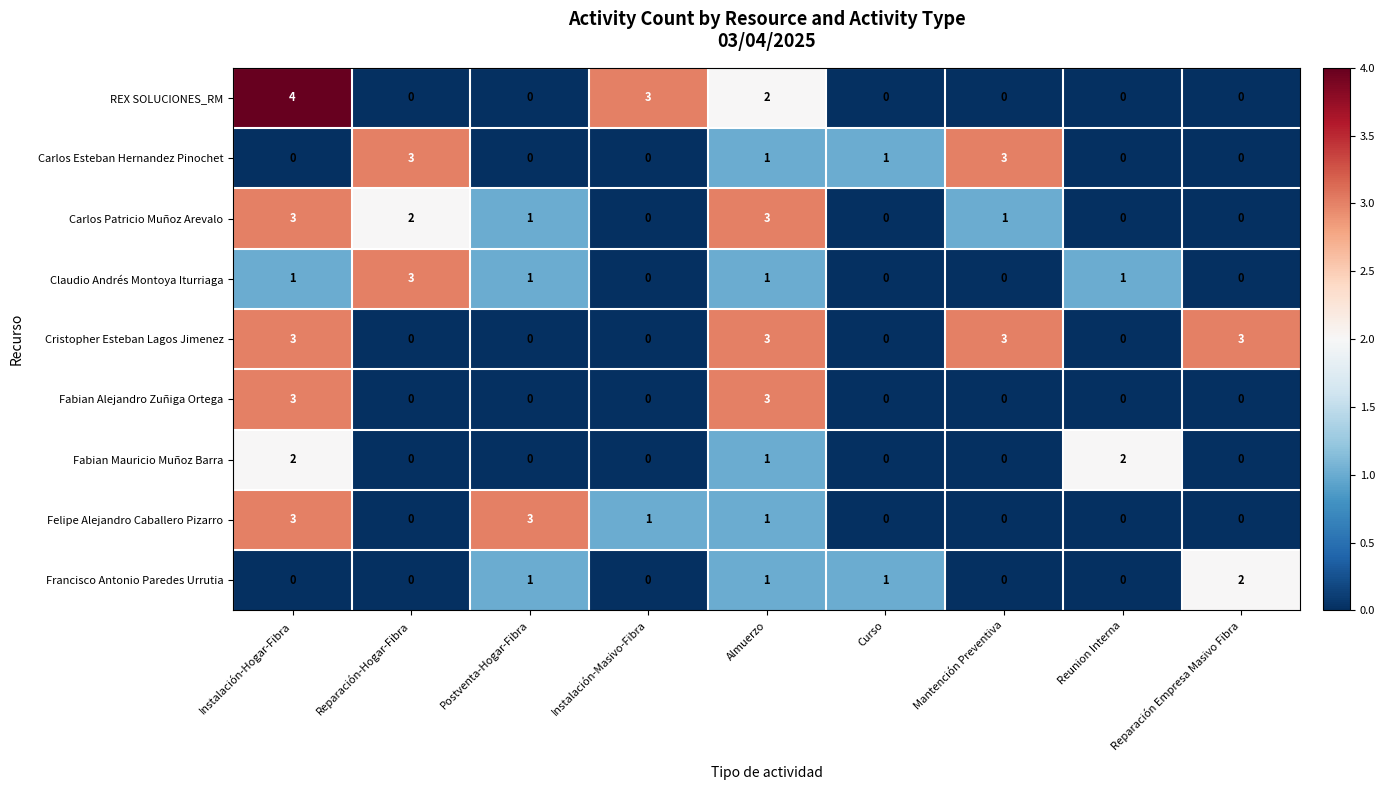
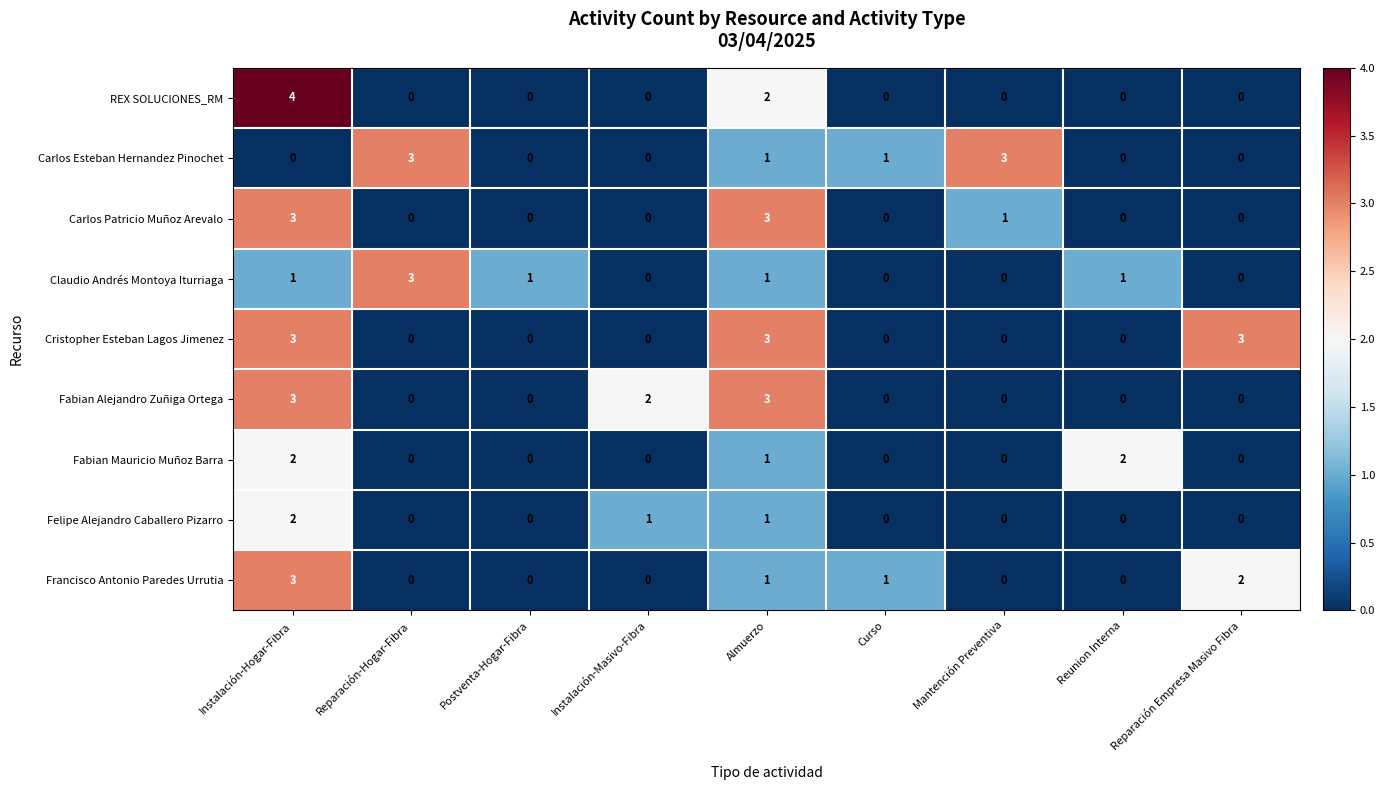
  {
    "REX SOLUCIONES_RM": {
      "Instalación-Hogar-Fibra": 4,
      "Reparación-Hogar-Fibra": 0,
      "Postventa-Hogar-Fibra": 0,
-     "Instalación-Masivo-Fibra": 3,
+     "Instalación-Masivo-Fibra": 0,
      "Almuerzo": 2,
      "Curso": 0,
      "Mantención Preventiva": 0,
      "Reunion Interna": 0,
      "Reparación Empresa Masivo Fibra": 0
    },
    "Carlos Esteban Hernandez Pinochet": {
      "Instalación-Hogar-Fibra": 0,
      "Reparación-Hogar-Fibra": 3,
      "Postventa-Hogar-Fibra": 0,
      "Instalación-Masivo-Fibra": 0,
      "Almuerzo": 1,
      "Curso": 1,
      "Mantención Preventiva": 3,
      "Reunion Interna": 0,
      "Reparación Empresa Masivo Fibra": 0
    },
    "Carlos Patricio Muñoz Arevalo": {
      "Instalación-Hogar-Fibra": 3,
-     "Reparación-Hogar-Fibra": 2,
-     "Postventa-Hogar-Fibra": 1,
+     "Reparación-Hogar-Fibra": 0,
+     "Postventa-Hogar-Fibra": 0,
      "Instalación-Masivo-Fibra": 0,
      "Almuerzo": 3,
      "Curso": 0,
      "Mantención Preventiva": 1,
      "Reunion Interna": 0,
      "Reparación Empresa Masivo Fibra": 0
    },
    "Claudio Andrés Montoya Iturriaga": {
      "Instalación-Hogar-Fibra": 1,
      "Reparación-Hogar-Fibra": 3,
      "Postventa-Hogar-Fibra": 1,
      "Instalación-Masivo-Fibra": 0,
      "Almuerzo": 1,
      "Curso": 0,
      "Mantención Preventiva": 0,
      "Reunion Interna": 1,
      "Reparación Empresa Masivo Fibra": 0
    },
    "Cristopher Esteban Lagos Jimenez": {
      "Instalación-Hogar-Fibra": 3,
      "Reparación-Hogar-Fibra": 0,
      "Postventa-Hogar-Fibra": 0,
      "Instalación-Masivo-Fibra": 0,
      "Almuerzo": 3,
      "Curso": 0,
-     "Mantención Preventiva": 3,
+     "Mantención Preventiva": 0,
      "Reunion Interna": 0,
      "Reparación Empresa Masivo Fibra": 3
    },
    "Fabian Alejandro Zuñiga Ortega": {
      "Instalación-Hogar-Fibra": 3,
      "Reparación-Hogar-Fibra": 0,
      "Postventa-Hogar-Fibra": 0,
-     "Instalación-Masivo-Fibra": 0,
+     "Instalación-Masivo-Fibra": 2,
      "Almuerzo": 3,
      "Curso": 0,
      "Mantención Preventiva": 0,
      "Reunion Interna": 0,
      "Reparación Empresa Masivo Fibra": 0
    },
    "Fabian Mauricio Muñoz Barra": {
      "Instalación-Hogar-Fibra": 2,
      "Reparación-Hogar-Fibra": 0,
      "Postventa-Hogar-Fibra": 0,
      "Instalación-Masivo-Fibra": 0,
      "Almuerzo": 1,
      "Curso": 0,
      "Mantención Preventiva": 0,
      "Reunion Interna": 2,
      "Reparación Empresa Masivo Fibra": 0
    },
    "Felipe Alejandro Caballero Pizarro": {
-     "Instalación-Hogar-Fibra": 3,
+     "Instalación-Hogar-Fibra": 2,
      "Reparación-Hogar-Fibra": 0,
-     "Postventa-Hogar-Fibra": 3,
+     "Postventa-Hogar-Fibra": 0,
      "Instalación-Masivo-Fibra": 1,
      "Almuerzo": 1,
      "Curso": 0,
      "Mantención Preventiva": 0,
      "Reunion Interna": 0,
      "Reparación Empresa Masivo Fibra": 0
    },
    "Francisco Antonio Paredes Urrutia": {
-     "Instalación-Hogar-Fibra": 0,
+     "Instalación-Hogar-Fibra": 3,
      "Reparación-Hogar-Fibra": 0,
-     "Postventa-Hogar-Fibra": 1,
+     "Postventa-Hogar-Fibra": 0,
      "Instalación-Masivo-Fibra": 0,
      "Almuerzo": 1,
      "Curso": 1,
      "Mantención Preventiva": 0,
      "Reunion Interna": 0,
      "Reparación Empresa Masivo Fibra": 2
    }
  }
